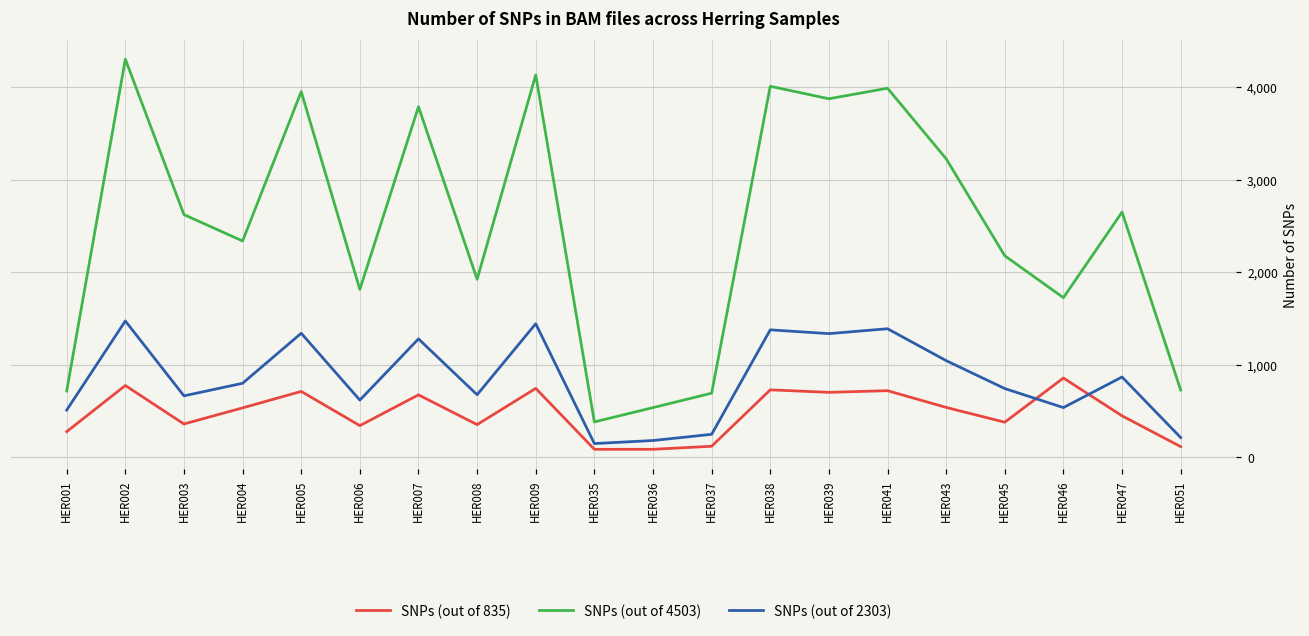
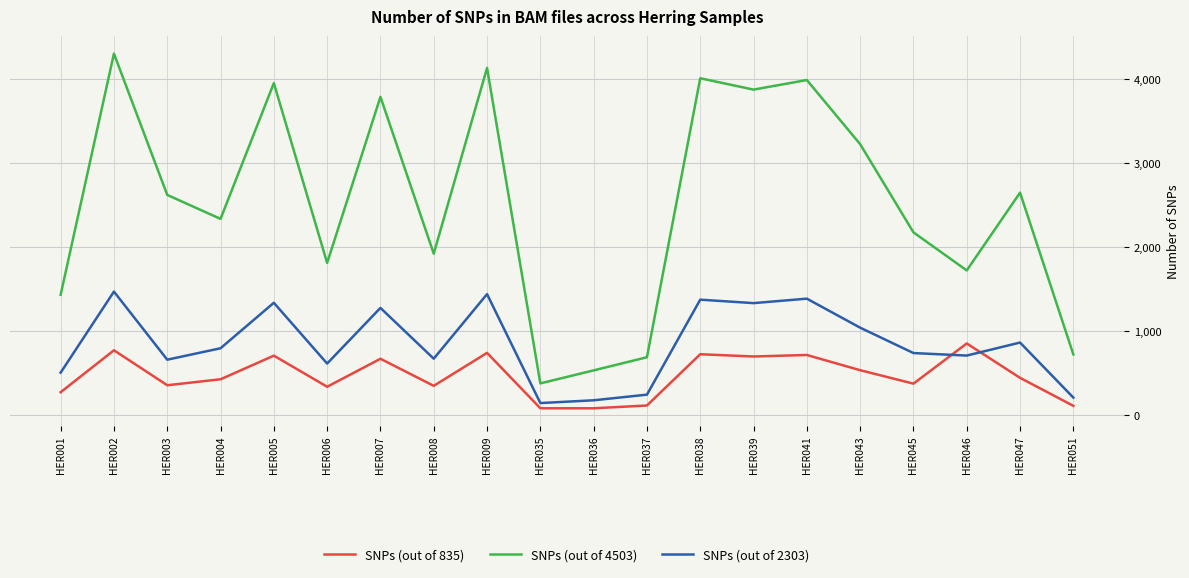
  {
    "SNPs (out of 835)": {
      "HER001": "300",
      "HER002": "800",
      "HER003": "400",
-     "HER004": "500",
+     "HER004": "400",
      "HER005": "700",
      "HER006": "300",
      "HER007": "700",
      "HER008": "400",
      "HER009": "700",
      "HER035": "100",
      "HER036": "100",
      "HER037": "100",
      "HER038": "700",
      "HER039": "700",
      "HER041": "700",
      "HER043": "500",
      "HER045": "400",
      "HER046": "900",
      "HER047": "400",
      "HER051": "100"
    },
    "SNPs (out of 4503)": {
-     "HER001": "700",
+     "HER001": "1,400",
      "HER002": "4,300",
      "HER003": "2,600",
      "HER004": "2,300",
      "HER005": "4,000",
      "HER006": "1,800",
      "HER007": "3,800",
      "HER008": "1,900",
      "HER009": "4,100",
      "HER035": "400",
      "HER036": "500",
      "HER037": "700",
      "HER038": "4,000",
      "HER039": "3,900",
      "HER041": "4,000",
      "HER043": "3,200",
      "HER045": "2,200",
      "HER046": "1,700",
      "HER047": "2,600",
      "HER051": "700"
    },
    "SNPs (out of 2303)": {
      "HER001": "500",
      "HER002": "1,500",
      "HER003": "700",
      "HER004": "800",
      "HER005": "1,300",
      "HER006": "600",
      "HER007": "1,300",
      "HER008": "700",
      "HER009": "1,400",
      "HER035": "100",
      "HER036": "200",
      "HER037": "200",
      "HER038": "1,400",
      "HER039": "1,300",
      "HER041": "1,400",
      "HER043": "1,000",
      "HER045": "700",
-     "HER046": "500",
+     "HER046": "700",
      "HER047": "900",
      "HER051": "200"
    }
  }
